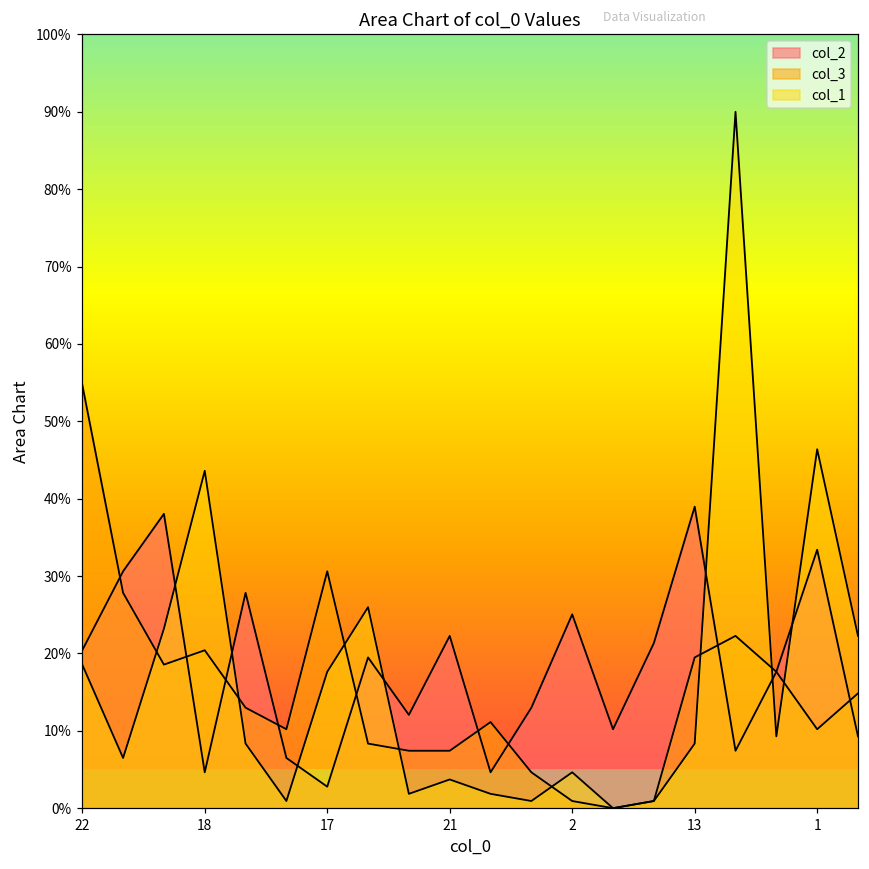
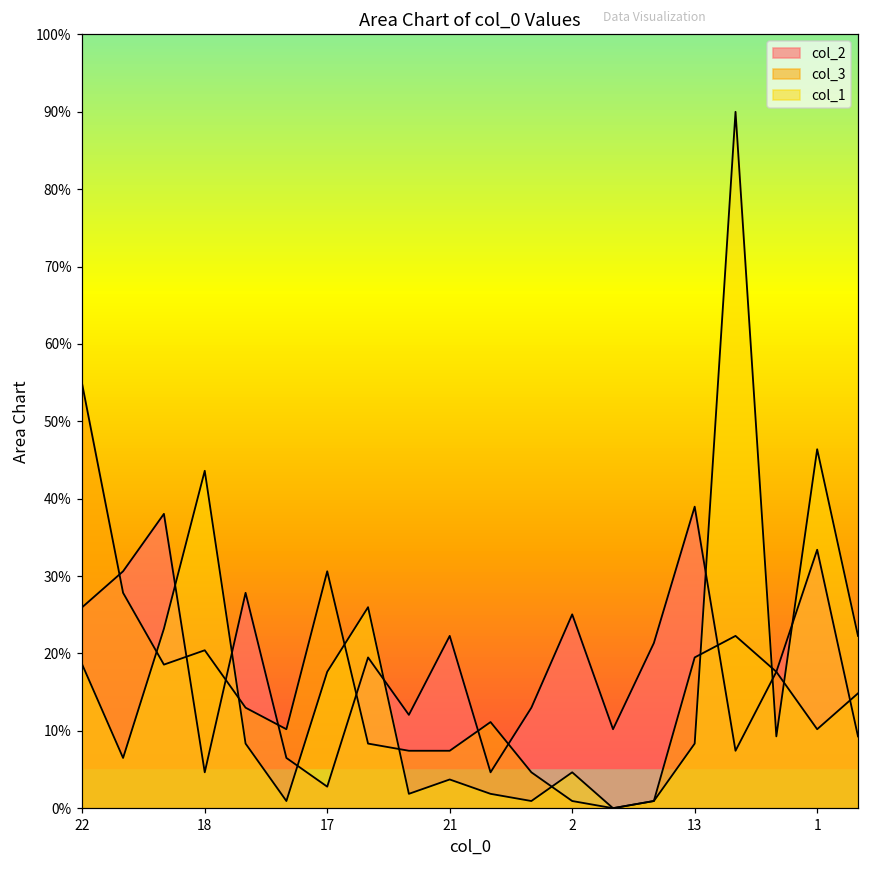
  {
    "col_2": {
-     "22": "20%",
+     "22": "26%",
      "21": "22%"
    }
  }
